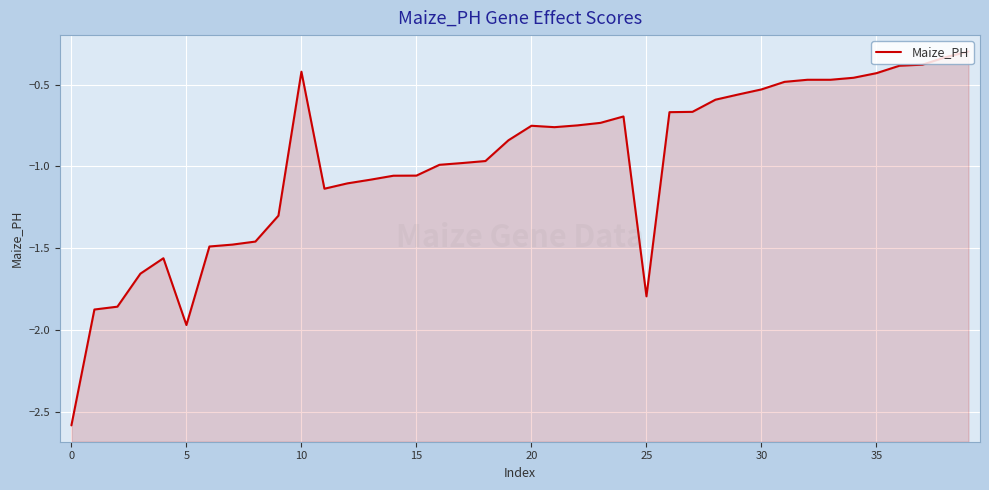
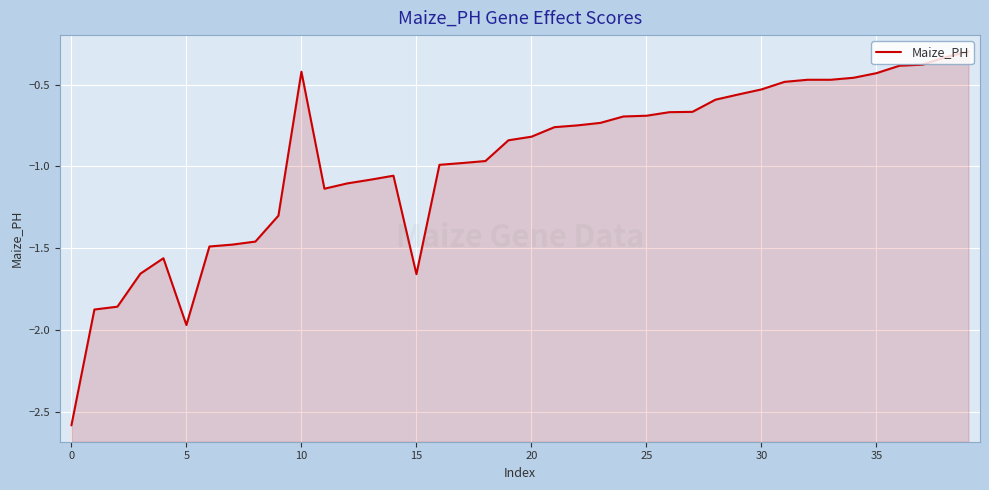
  {
    "0": -2.58,
    "5": -1.97,
    "10": -0.42,
-   "15": -1.06,
-   "20": -0.75,
-   "25": -1.79,
+   "15": -1.66,
+   "20": -0.82,
+   "25": -0.69,
    "30": -0.53,
    "35": -0.43
  }
